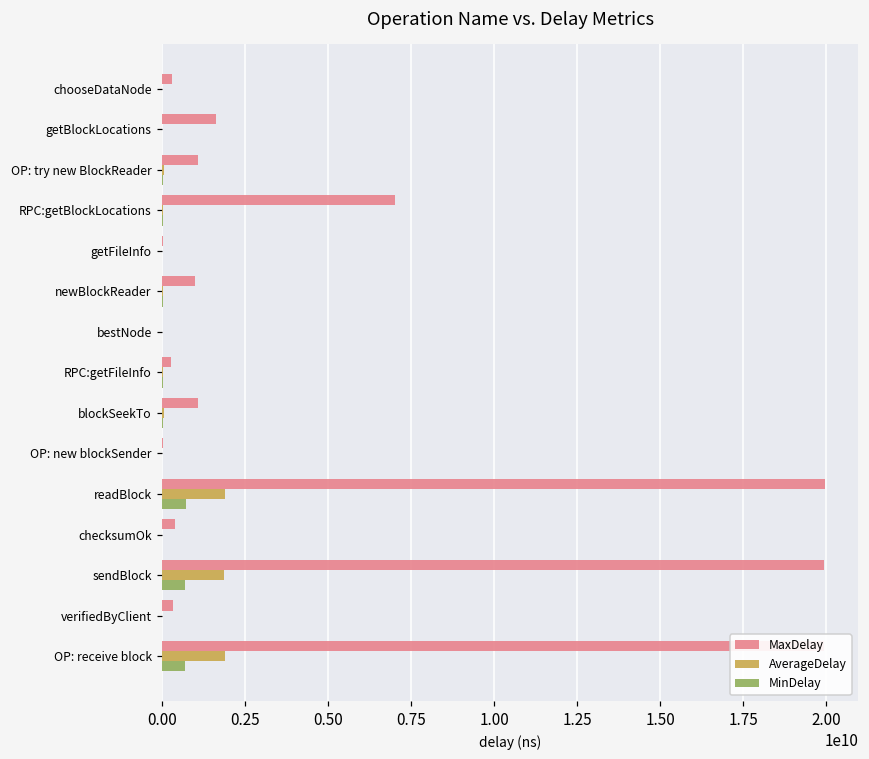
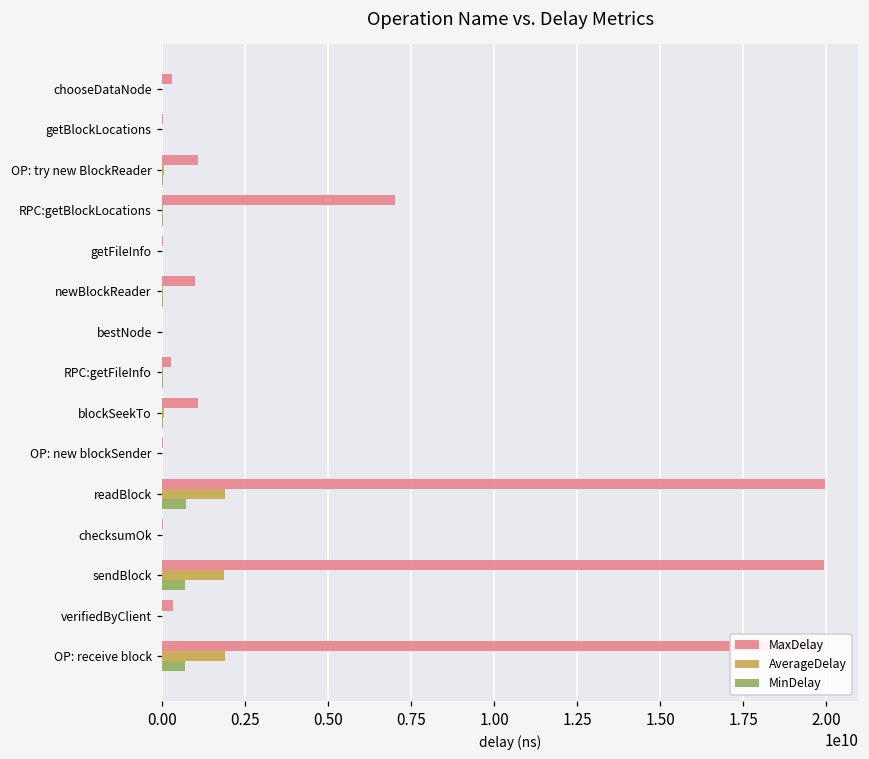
  {
    "MaxDelay": {
      "chooseDataNode": 300000000,
-     "getBlockLocations": 1600000000,
+     "getBlockLocations": 0,
      "OP: try new BlockReader": 1100000000,
      "RPC:getBlockLocations": 7000000000,
      "newBlockReader": 1000000000,
      "RPC:getFileInfo": 200000000,
      "blockSeekTo": 1100000000,
      "readBlock": 20000000000,
-     "checksumOk": 400000000,
+     "checksumOk": 0,
      "sendBlock": 19900000000,
      "verifiedByClient": 300000000
    }
  }
